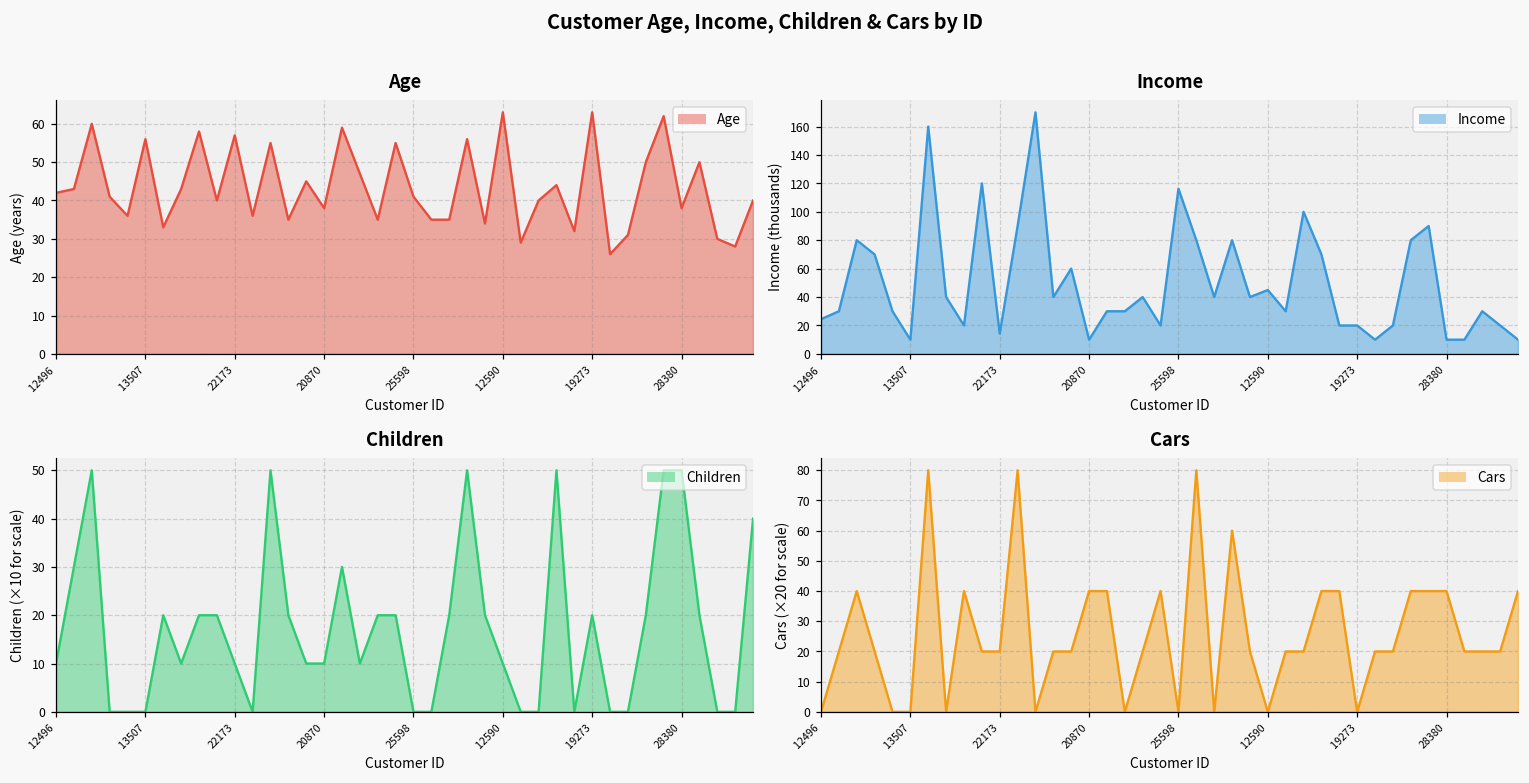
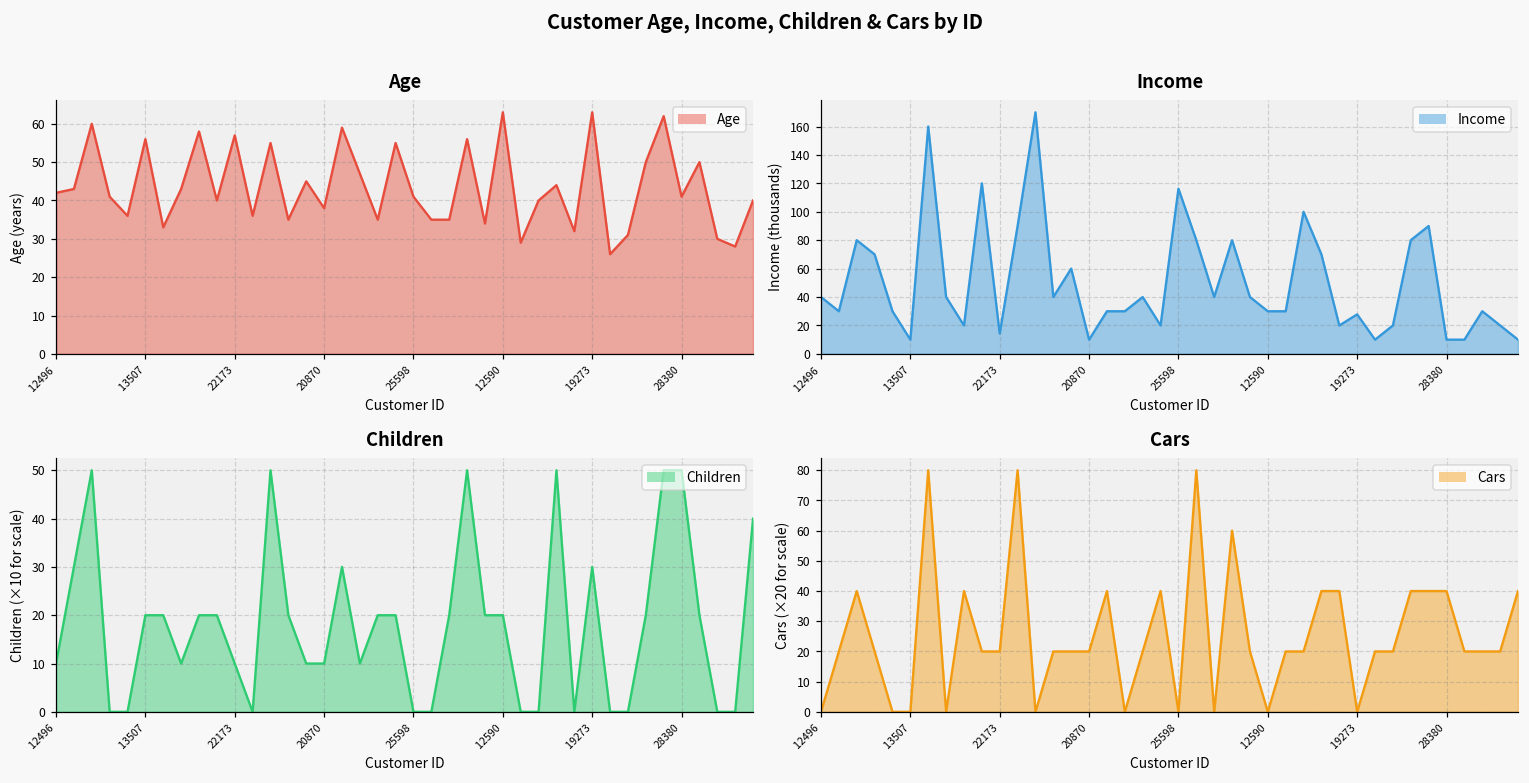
  {
    "Age": {
      "12496": 42,
      "13507": 56,
      "22173": 57,
      "20870": 38,
      "25598": 41,
      "12590": 63,
      "19273": 63,
-     "28380": 38
+     "28380": 41
    },
    "Income": {
-     "12496": 24,
+     "12496": 40,
      "13507": 10,
      "22173": 14,
      "20870": 10,
      "25598": 116,
-     "12590": 45,
-     "19273": 20,
+     "12590": 30,
+     "19273": 28,
      "28380": 10
    },
    "Children": {
      "12496": 10,
-     "13507": 0,
+     "13507": 20,
      "22173": 10,
      "20870": 10,
      "25598": 0,
-     "12590": 10,
-     "19273": 20
+     "12590": 20,
+     "19273": 30
    },
    "Cars": {
      "12496": 0,
      "13507": 0,
      "22173": 20,
-     "20870": 40,
+     "20870": 20,
      "25598": 0,
      "12590": 0,
      "19273": 0,
      "28380": 40
    }
  }
